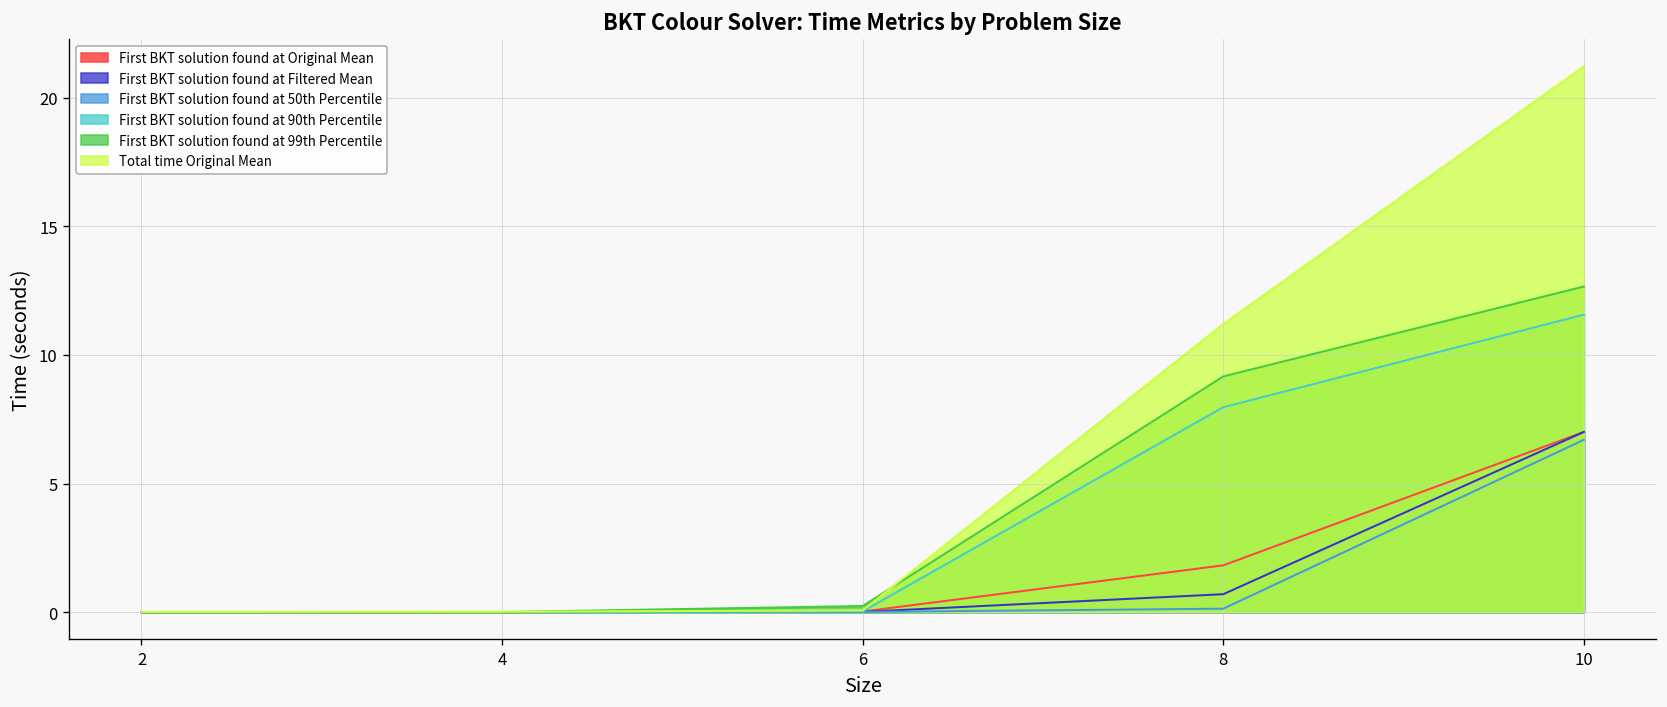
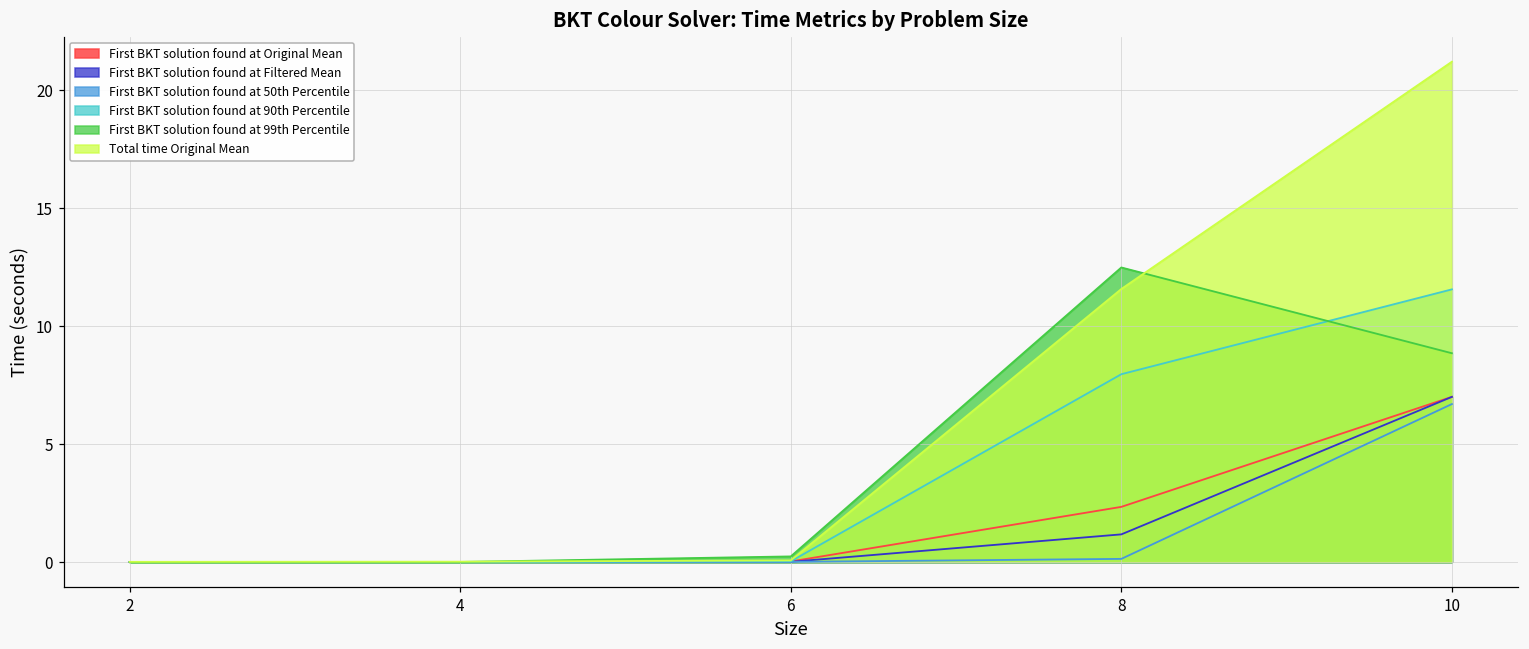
  {
    "First BKT solution found at Original Mean": {
-     "8": 1.8
+     "8": 2.3
    },
    "First BKT solution found at Filtered Mean": {
-     "8": 0.7
+     "8": 1.2
    },
    "First BKT solution found at 99th Percentile": {
      "6": 0.2,
-     "8": 9.2,
-     "10": 12.7
+     "8": 12.5,
+     "10": 8.9
    },
    "Total time Original Mean": {
-     "8": 11.2,
+     "8": 11.6,
      "10": 21.2
    }
  }
